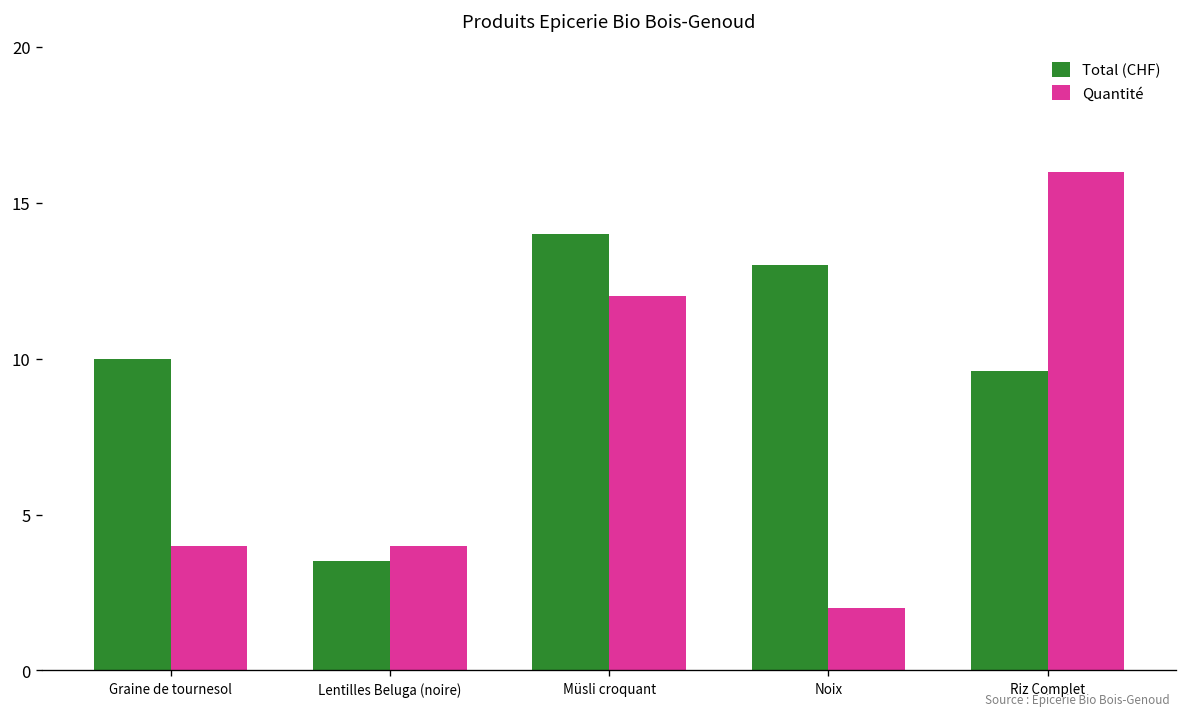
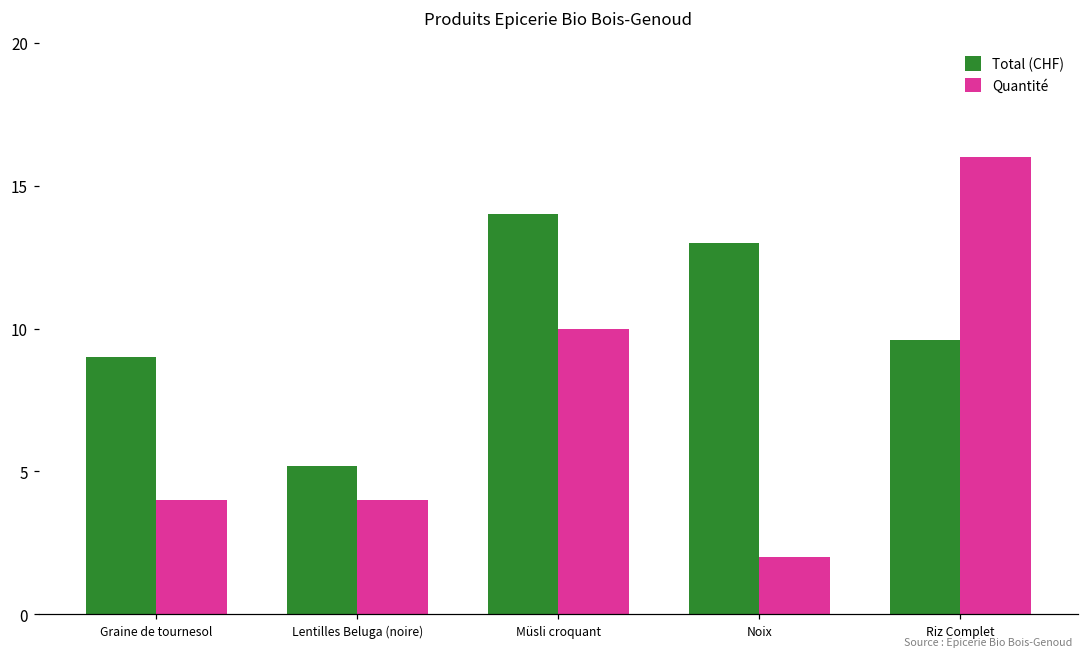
  {
    "Total (CHF)": {
-     "Graine de tournesol": 10,
-     "Lentilles Beluga (noire)": 3.5,
+     "Graine de tournesol": 9,
+     "Lentilles Beluga (noire)": 5.2,
      "Müsli croquant": 14.0,
      "Noix": 13.0,
      "Riz Complet": 9.6
    },
    "Quantité": {
      "Graine de tournesol": 4,
      "Lentilles Beluga (noire)": 4,
-     "Müsli croquant": 12,
+     "Müsli croquant": 10,
      "Noix": 2,
      "Riz Complet": 16
    }
  }
